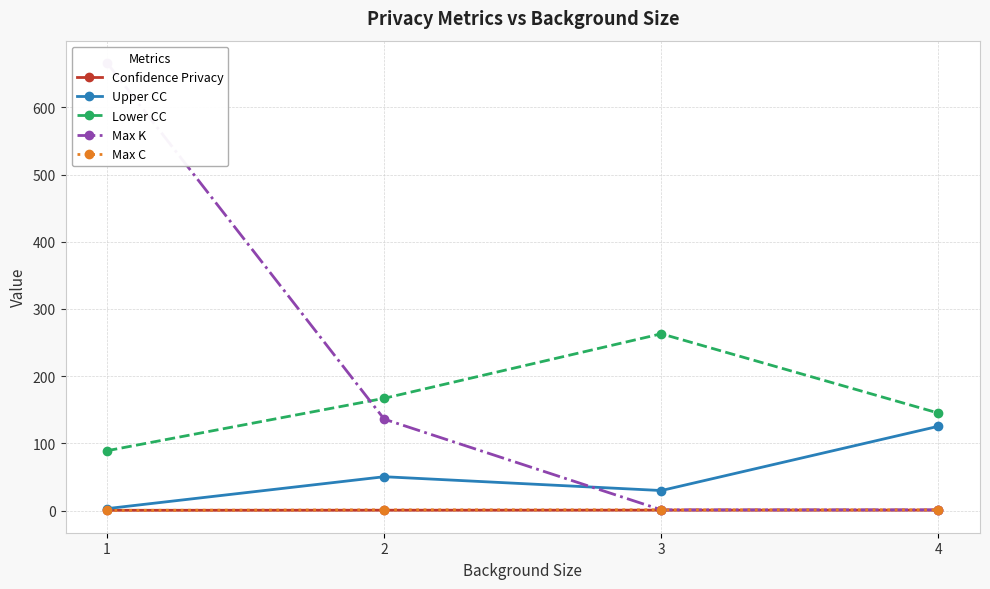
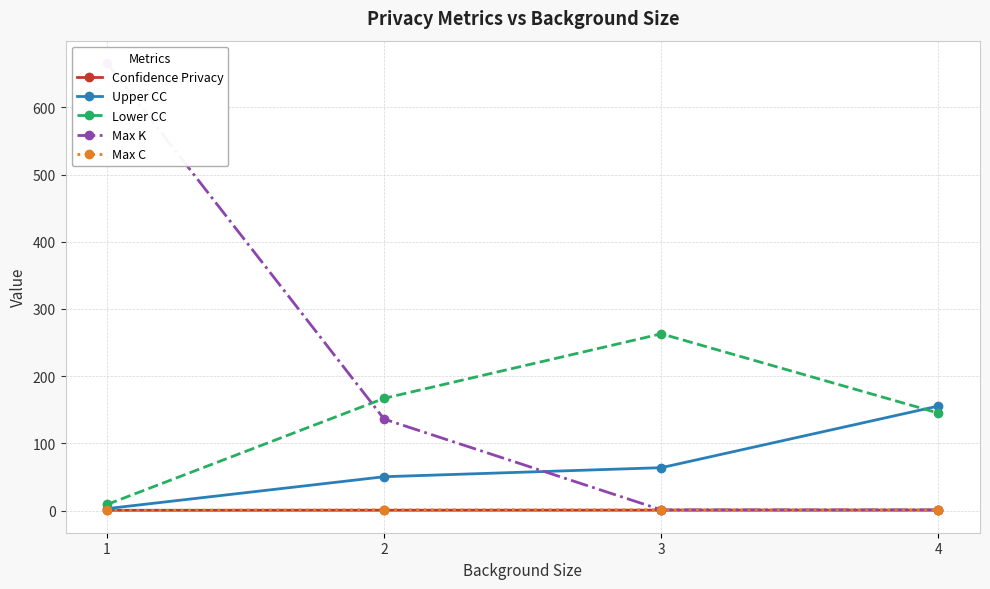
  {
    "Max C": {
      "2": 0
    },
    "Upper CC": {
      "2": 50,
-     "3": 30,
-     "4": 130
+     "3": 60,
+     "4": 160
    },
    "Lower CC": {
-     "1": 90,
+     "1": 10,
      "2": 170,
      "3": 260,
      "4": 150
    },
    "Max K": {
      "2": 140
    }
  }
